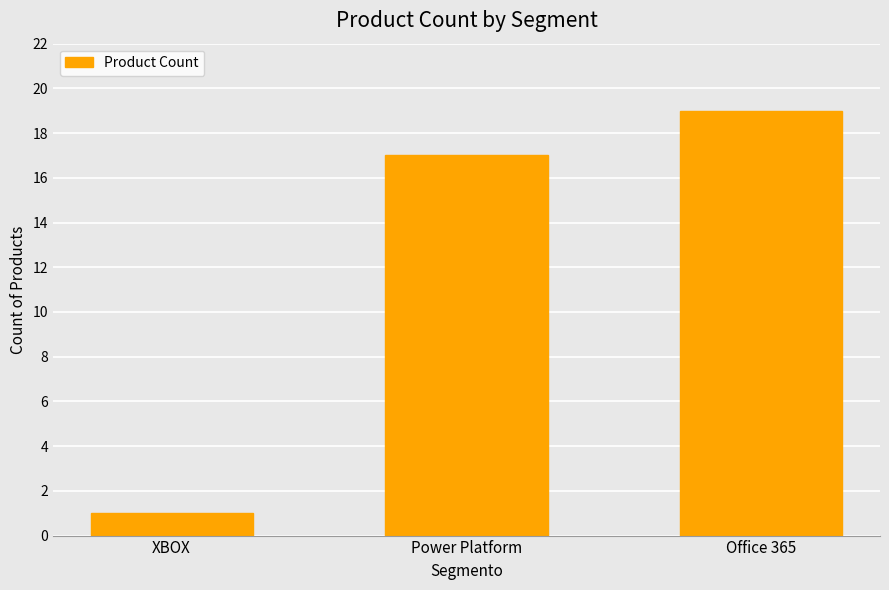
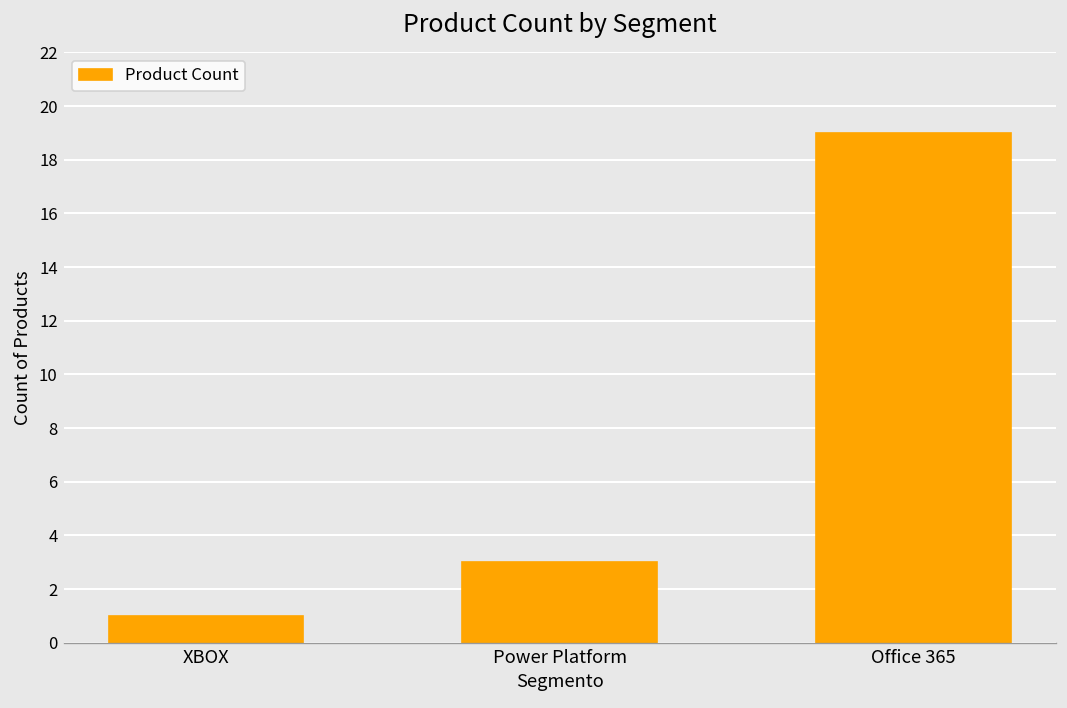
  {
    "XBOX": 1,
-   "Power Platform": 17,
+   "Power Platform": 3,
    "Office 365": 19
  }
